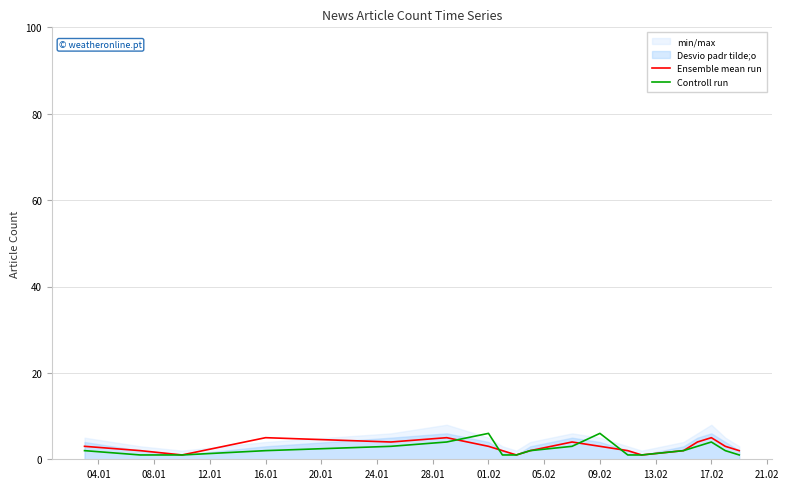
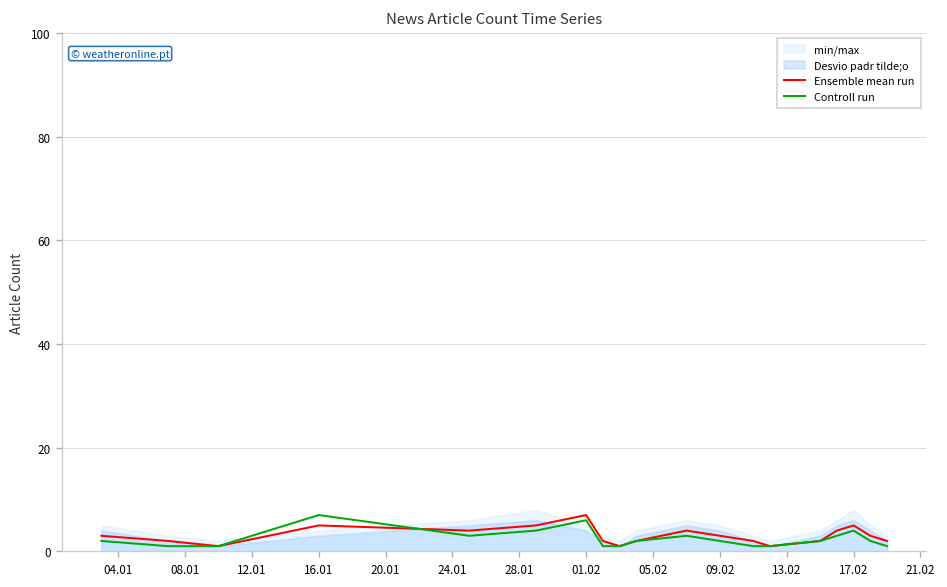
  {
    "Ensemble mean run": {
      "16.01": 5,
-     "01.02": 3,
+     "01.02": 7,
      "09.02": 3,
      "17.02": 5
    },
    "Controll run": {
-     "16.01": 2,
+     "16.01": 7,
      "01.02": 6,
-     "09.02": 6,
+     "09.02": 2,
      "17.02": 4
    }
  }
